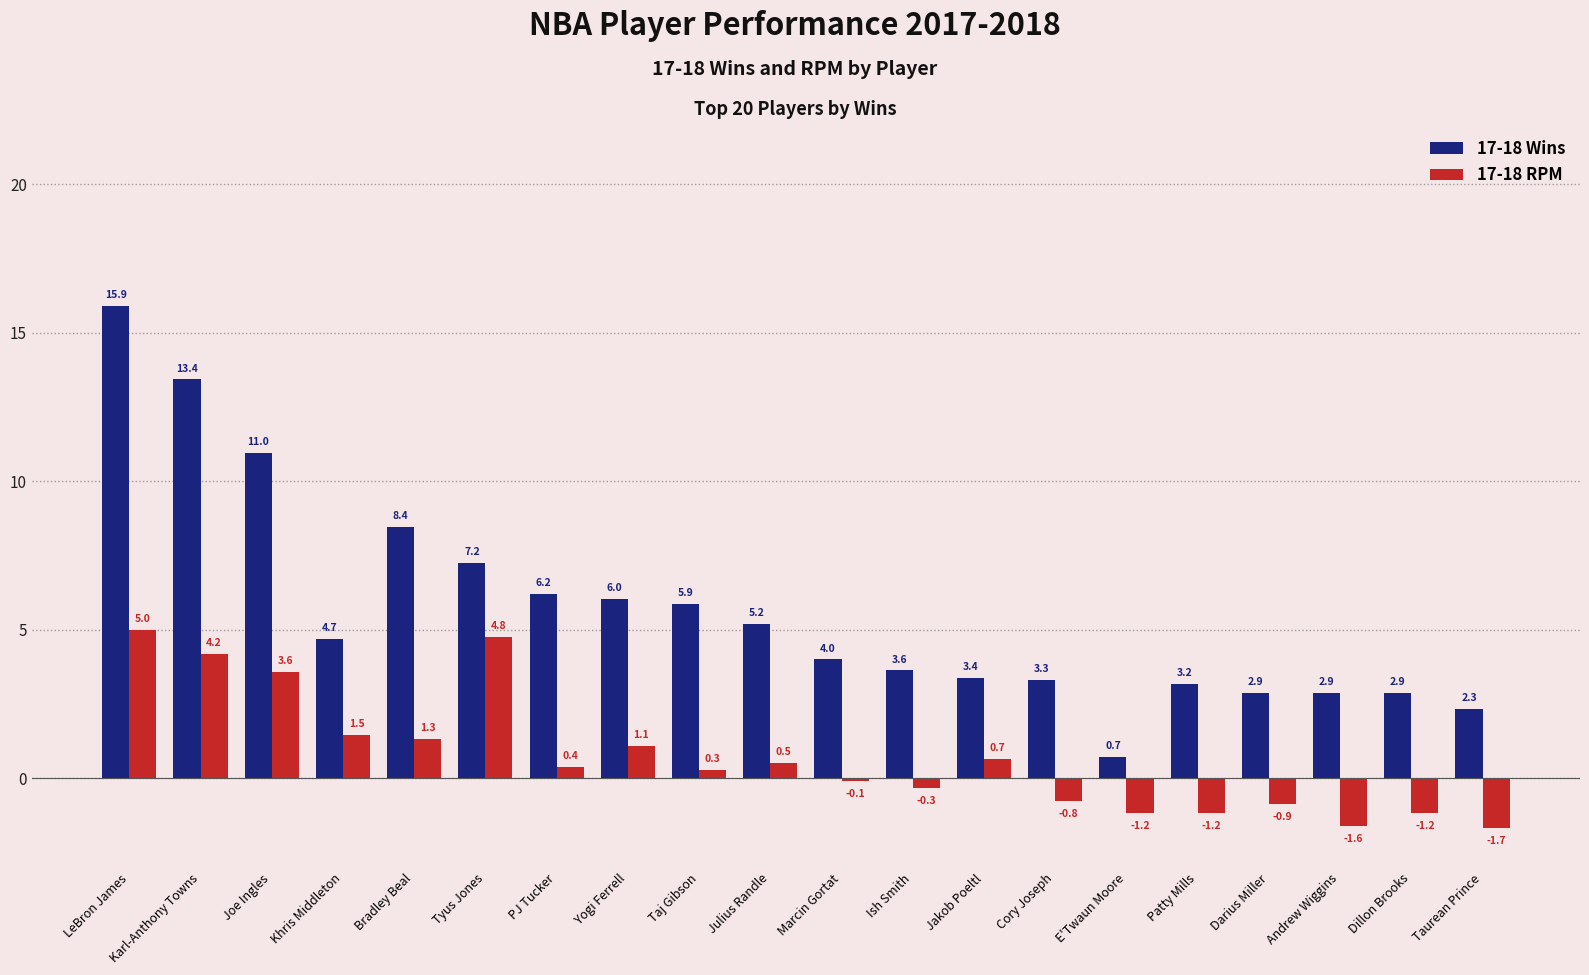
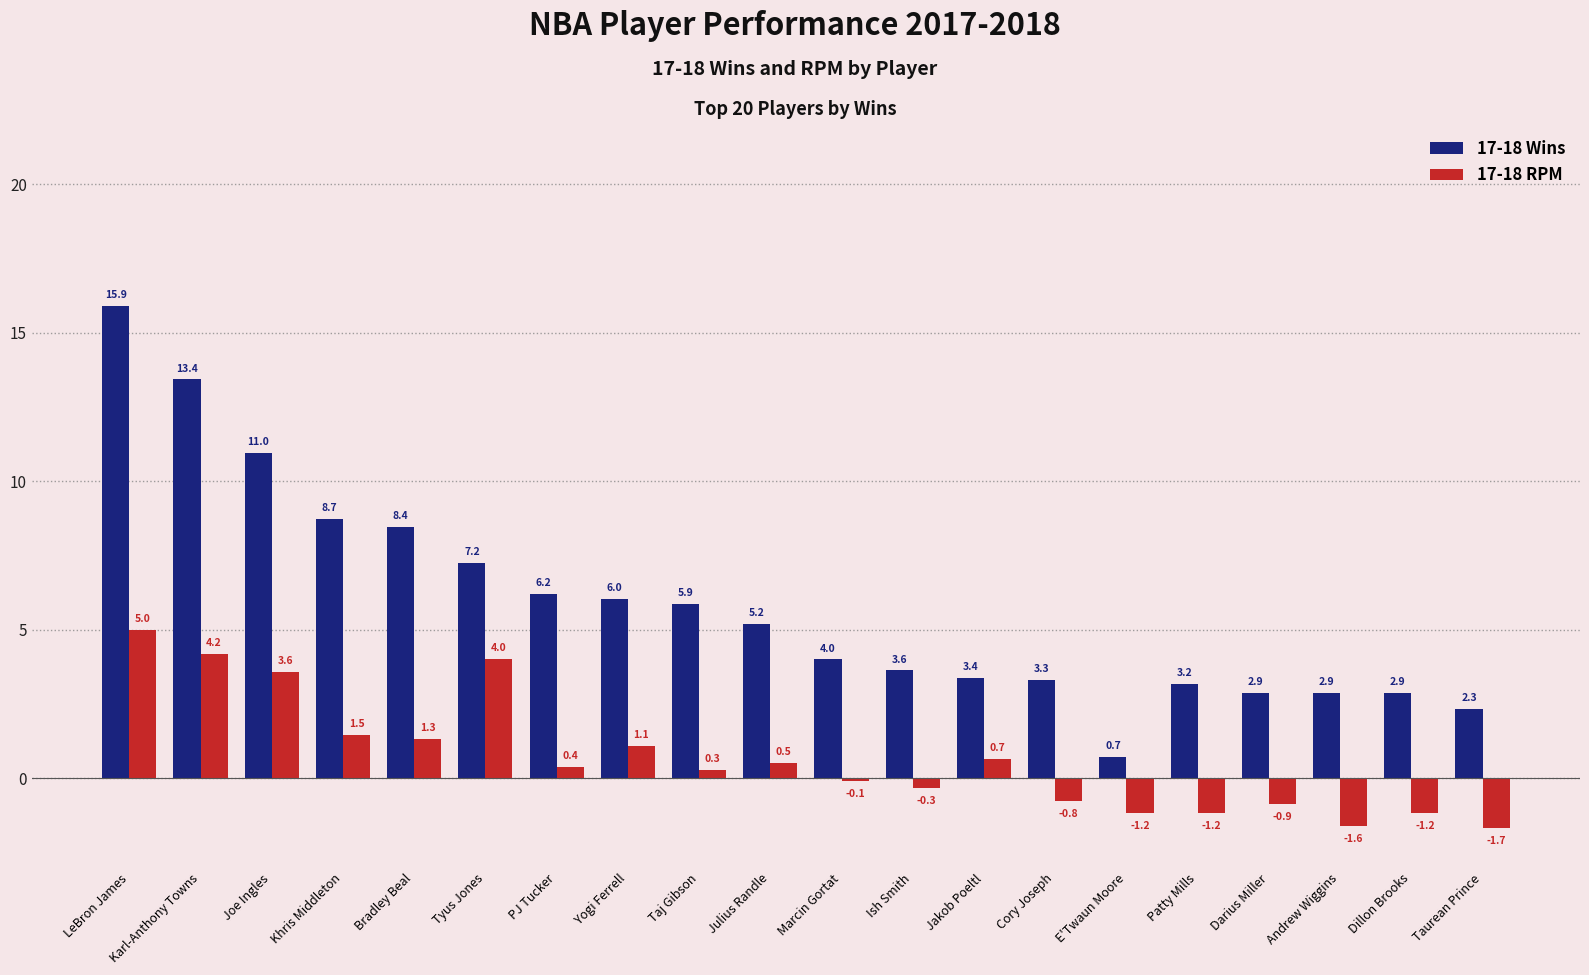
  {
    "17-18 Wins": {
      "LeBron James": 15.9,
      "Karl-Anthony Towns": 13.4,
      "Joe Ingles": 11.0,
-     "Khris Middleton": 4.7,
+     "Khris Middleton": 8.7,
      "Bradley Beal": 8.4,
      "Tyus Jones": 7.2,
      "PJ Tucker": 6.2,
      "Yogi Ferrell": 6.0,
      "Taj Gibson": 5.9,
      "Julius Randle": 5.2,
      "Marcin Gortat": 4.0,
      "Ish Smith": 3.6,
      "Jakob Poeltl": 3.4,
      "Cory Joseph": 3.3,
      "E'Twaun Moore": 0.7,
      "Patty Mills": 3.2,
      "Darius Miller": 2.9,
      "Andrew Wiggins": 2.9,
      "Dillon Brooks": 2.9,
      "Taurean Prince": 2.3
    },
    "17-18 RPM": {
      "LeBron James": 5.0,
      "Karl-Anthony Towns": 4.2,
      "Joe Ingles": 3.6,
      "Khris Middleton": 1.5,
      "Bradley Beal": 1.3,
-     "Tyus Jones": 4.8,
+     "Tyus Jones": 4.0,
      "PJ Tucker": 0.4,
      "Yogi Ferrell": 1.1,
      "Taj Gibson": 0.3,
      "Julius Randle": 0.5,
      "Marcin Gortat": -0.1,
      "Ish Smith": -0.3,
      "Jakob Poeltl": 0.7,
      "Cory Joseph": -0.8,
      "E'Twaun Moore": -1.2,
      "Patty Mills": -1.2,
      "Darius Miller": -0.9,
      "Andrew Wiggins": -1.6,
      "Dillon Brooks": -1.2,
      "Taurean Prince": -1.7
    }
  }
